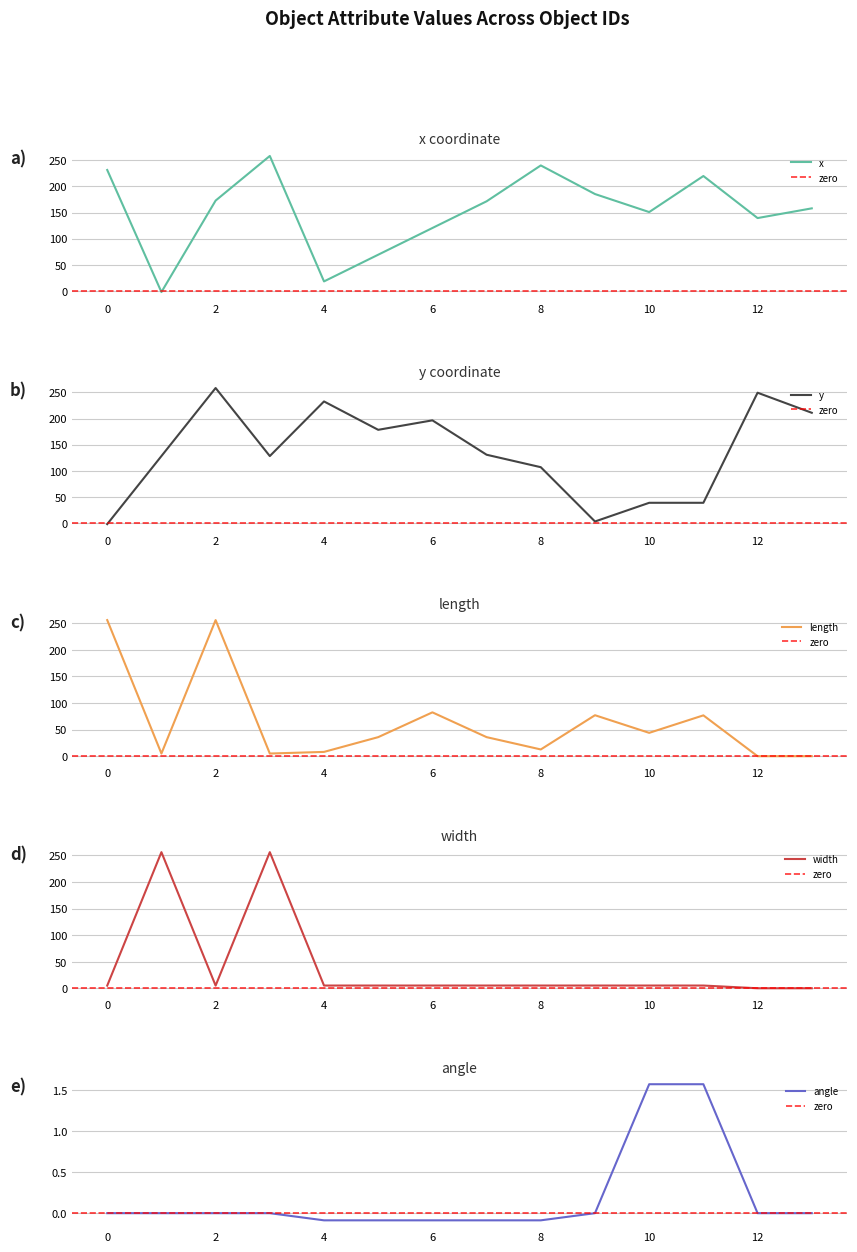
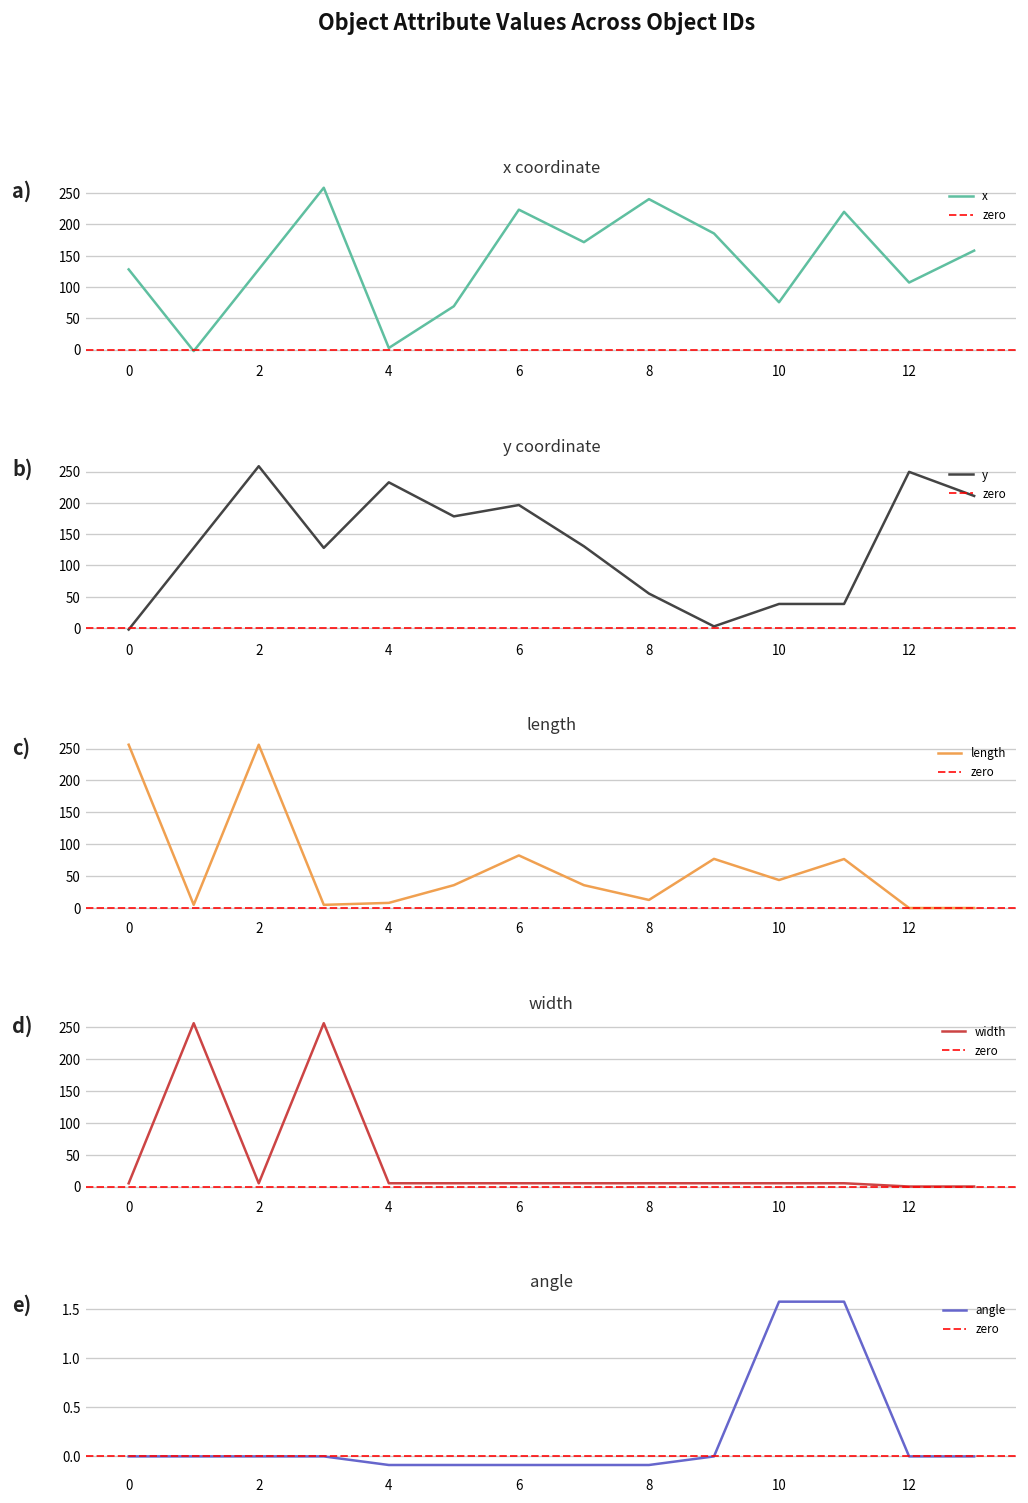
  {
    "x coordinate": {
-     "0": 230,
-     "2": 170,
-     "4": 20,
-     "6": 120,
+     "0": 130,
+     "2": 130,
+     "4": 0,
+     "6": 220,
      "8": 240,
-     "10": 150,
-     "12": 140
+     "10": 80,
+     "12": 110
    },
    "y coordinate": {
      "0": 0,
      "2": 260,
      "4": 230,
      "6": 200,
-     "8": 110,
+     "8": 60,
      "10": 40,
      "12": 250
    },
    "length": {
      "0": 260,
      "2": 260,
      "4": 10,
      "6": 80,
      "8": 10,
      "10": 40,
      "12": 0
    },
    "width": {
      "0": 10,
      "2": 10,
      "4": 10,
      "6": 10,
      "8": 10,
      "10": 10,
      "12": 0
    },
    "angle": {
      "0": 0.0,
      "2": 0.0,
      "4": -0.1,
      "6": -0.1,
      "8": -0.1,
      "10": 1.6,
      "12": 0.0
    }
  }
